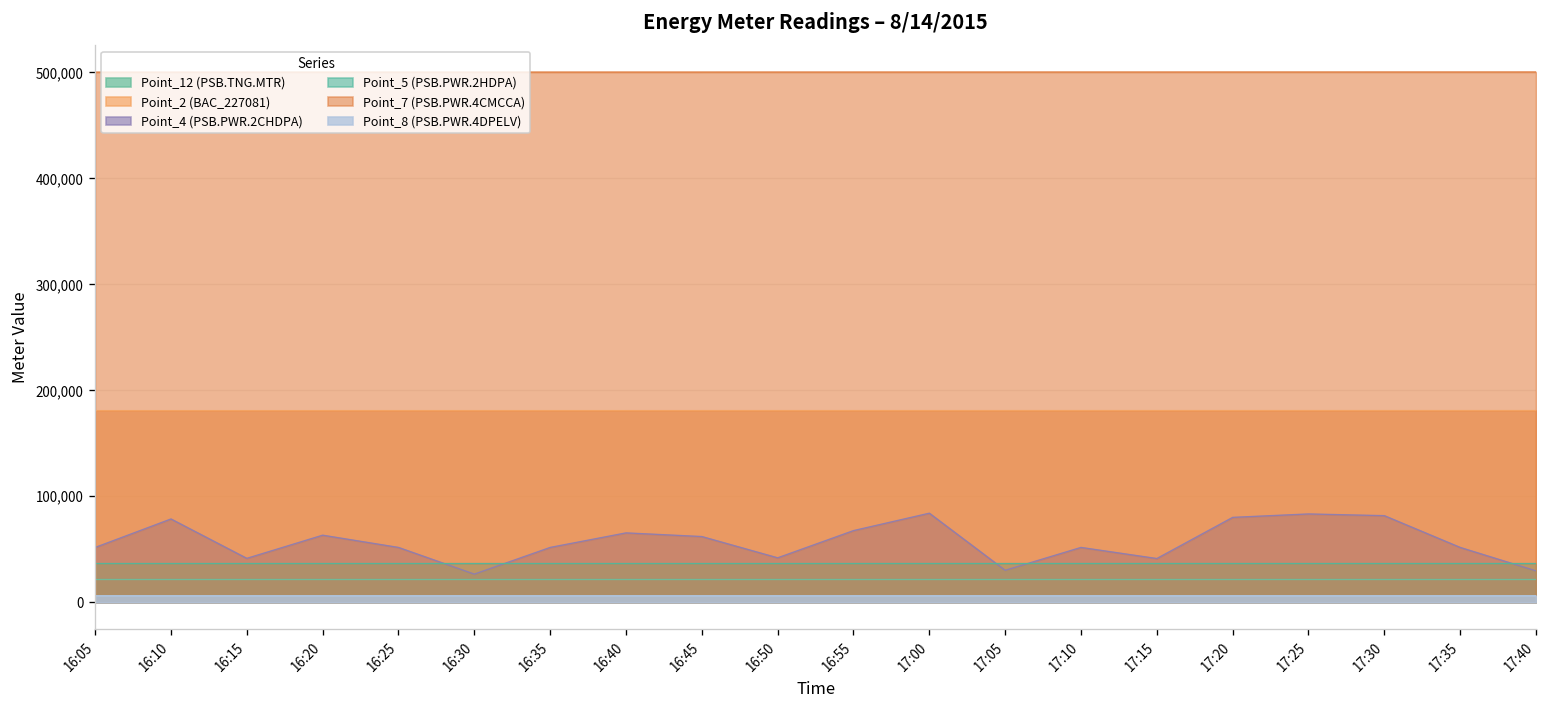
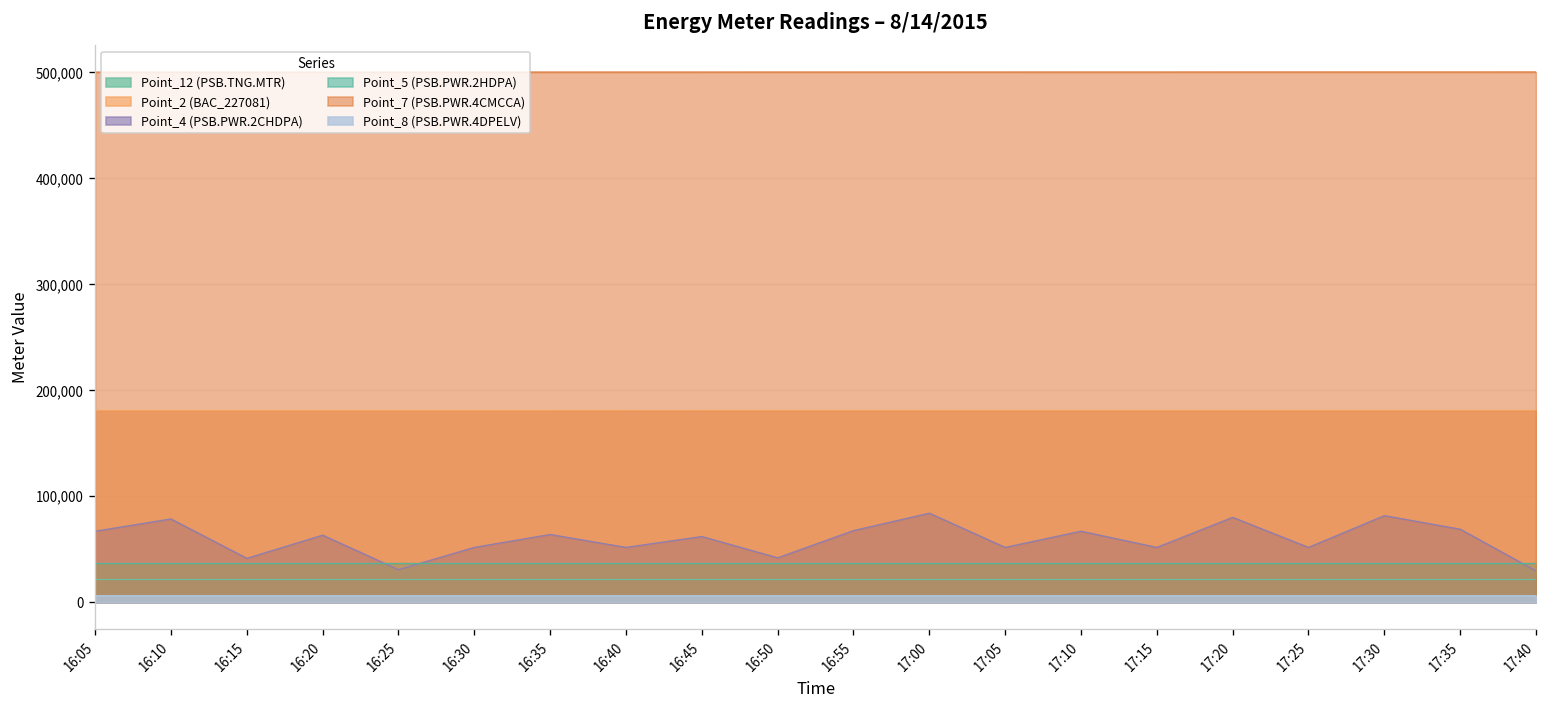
  {
    "Point_4 (PSB.PWR.2CHDPA)": {
-     "16:05": "50,000",
+     "16:05": "70,000",
      "16:10": "80,000",
      "16:15": "40,000",
      "16:20": "60,000",
-     "16:25": "50,000",
-     "16:30": "30,000",
-     "16:35": "50,000",
-     "16:40": "70,000",
+     "16:25": "30,000",
+     "16:30": "50,000",
+     "16:35": "60,000",
+     "16:40": "50,000",
      "16:45": "60,000",
      "16:50": "40,000",
      "16:55": "70,000",
      "17:00": "80,000",
-     "17:05": "30,000",
-     "17:10": "50,000",
-     "17:15": "40,000",
+     "17:05": "50,000",
+     "17:10": "70,000",
+     "17:15": "50,000",
      "17:20": "80,000",
-     "17:25": "80,000",
+     "17:25": "50,000",
      "17:30": "80,000",
-     "17:35": "50,000",
+     "17:35": "70,000",
      "17:40": "30,000"
    },
    "Point_8 (PSB.PWR.4DPELV)": {
      "16:05": "10,000",
      "16:10": "10,000",
      "16:15": "10,000",
      "16:20": "10,000",
      "16:25": "10,000",
      "16:30": "10,000",
      "16:35": "10,000",
      "16:40": "10,000",
      "16:45": "10,000",
      "16:50": "10,000",
      "16:55": "10,000",
      "17:00": "10,000",
      "17:05": "10,000",
      "17:10": "10,000",
      "17:15": "10,000",
      "17:20": "10,000",
      "17:25": "10,000",
      "17:30": "10,000",
      "17:35": "10,000",
      "17:40": "10,000"
    }
  }
